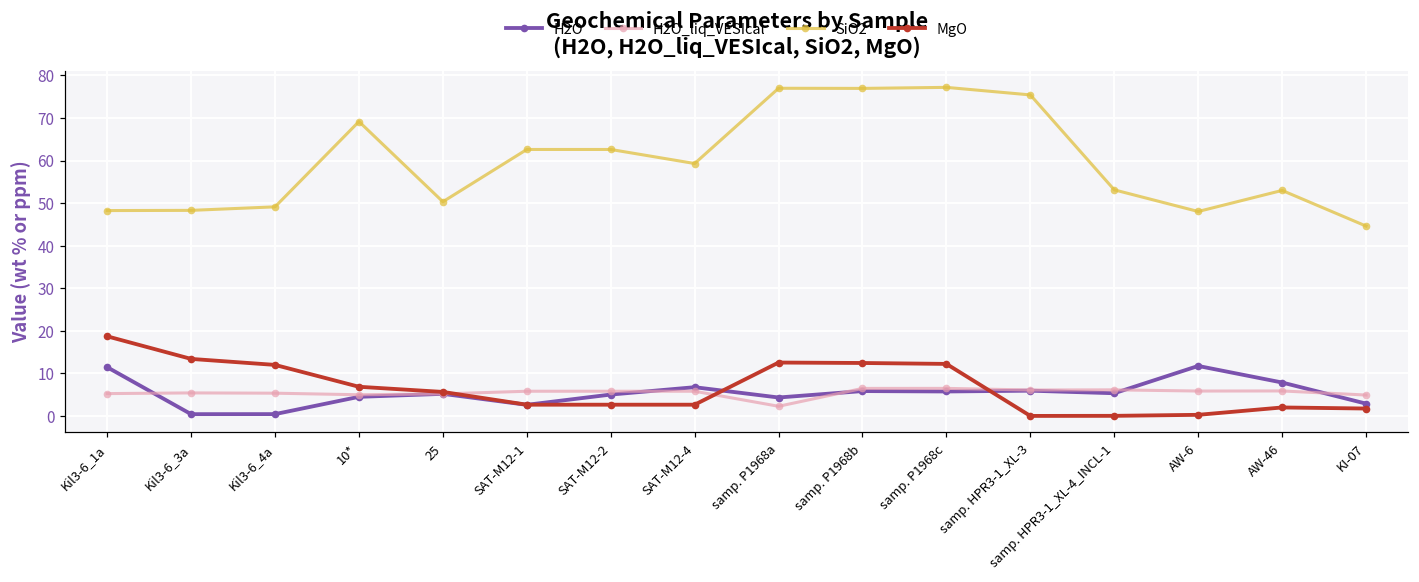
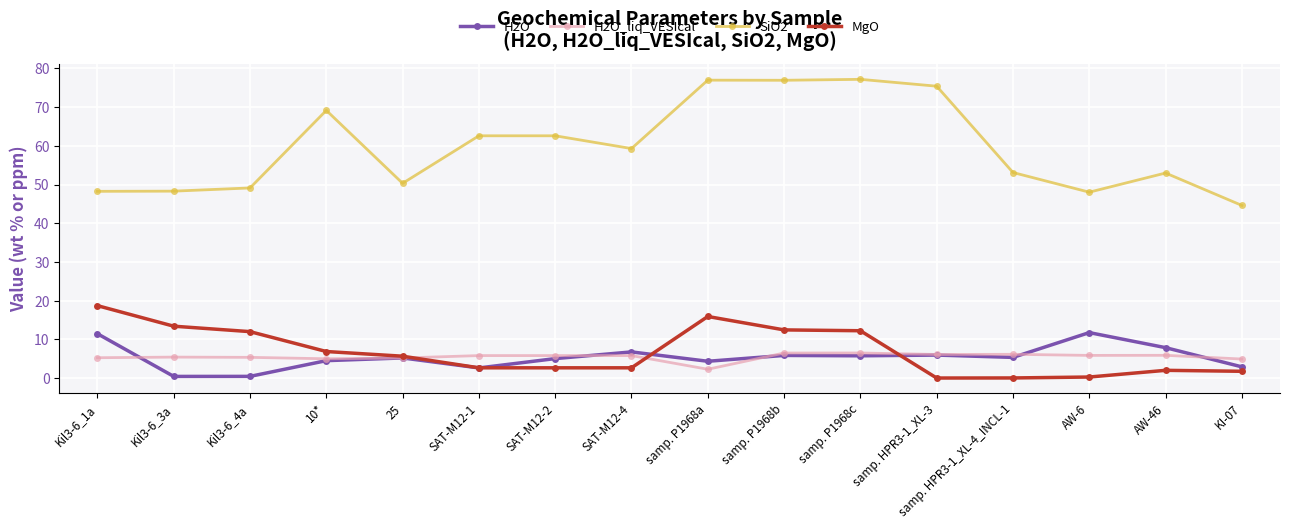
  {
    "H2O": {
      "Kil3-6_1a": 11,
      "Kil3-6_3a": 0,
      "Kil3-6_4a": 0,
      "SAT-M12-2": 5,
      "SAT-M12-4": 7,
      "samp. P1968a": 4,
      "samp. P1968c": 6,
      "samp. HPR3-1_XL-4_INCL-1": 5,
      "AW-6": 12,
      "AW-46": 8,
      "KI-07": 3
    },
    "H2O_liq_VESIcal": {
      "Kil3-6_1a": 5,
      "Kil3-6_3a": 5,
      "Kil3-6_4a": 5,
      "SAT-M12-1": 6,
      "SAT-M12-2": 6,
      "SAT-M12-4": 6,
      "samp. P1968a": 2,
      "samp. P1968c": 6,
      "samp. HPR3-1_XL-4_INCL-1": 6,
      "AW-6": 6,
      "AW-46": 6,
      "KI-07": 5
    },
    "SiO2": {
      "Kil3-6_1a": 48,
      "Kil3-6_3a": 48,
      "Kil3-6_4a": 49,
      "10*": 69,
      "25": 50,
      "SAT-M12-1": 63,
      "SAT-M12-2": 63,
      "SAT-M12-4": 59,
      "samp. P1968a": 77,
      "samp. P1968b": 77,
      "samp. P1968c": 77,
      "samp. HPR3-1_XL-3": 75,
      "samp. HPR3-1_XL-4_INCL-1": 53,
      "AW-6": 48,
      "AW-46": 53,
      "KI-07": 45
    },
    "MgO": {
      "Kil3-6_1a": 19,
      "Kil3-6_3a": 13,
      "Kil3-6_4a": 12,
      "10*": 7,
      "SAT-M12-2": 3,
      "SAT-M12-4": 3,
-     "samp. P1968a": 13,
+     "samp. P1968a": 16,
      "samp. P1968b": 12,
      "samp. P1968c": 12,
      "samp. HPR3-1_XL-3": 0,
      "samp. HPR3-1_XL-4_INCL-1": 0,
      "AW-6": 0,
      "AW-46": 2,
      "KI-07": 2
    }
  }
